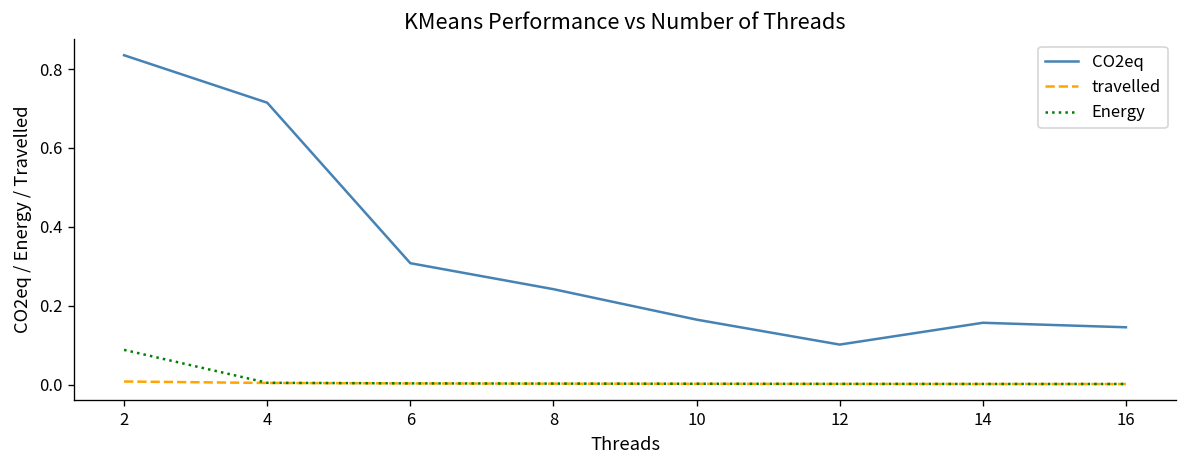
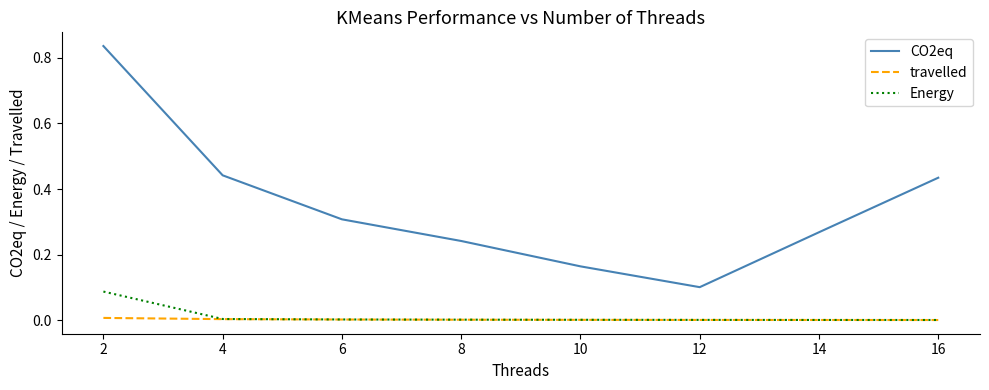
  {
    "CO2eq": {
      "2": 0.84,
-     "4": 0.71,
+     "4": 0.44,
      "6": 0.31,
      "8": 0.24,
      "10": 0.16,
      "12": 0.10,
-     "14": 0.16,
-     "16": 0.15
+     "14": 0.27,
+     "16": 0.43
    },
    "travelled": {
      "2": 0.01
    },
    "Energy": {
      "2": 0.09
    }
  }
